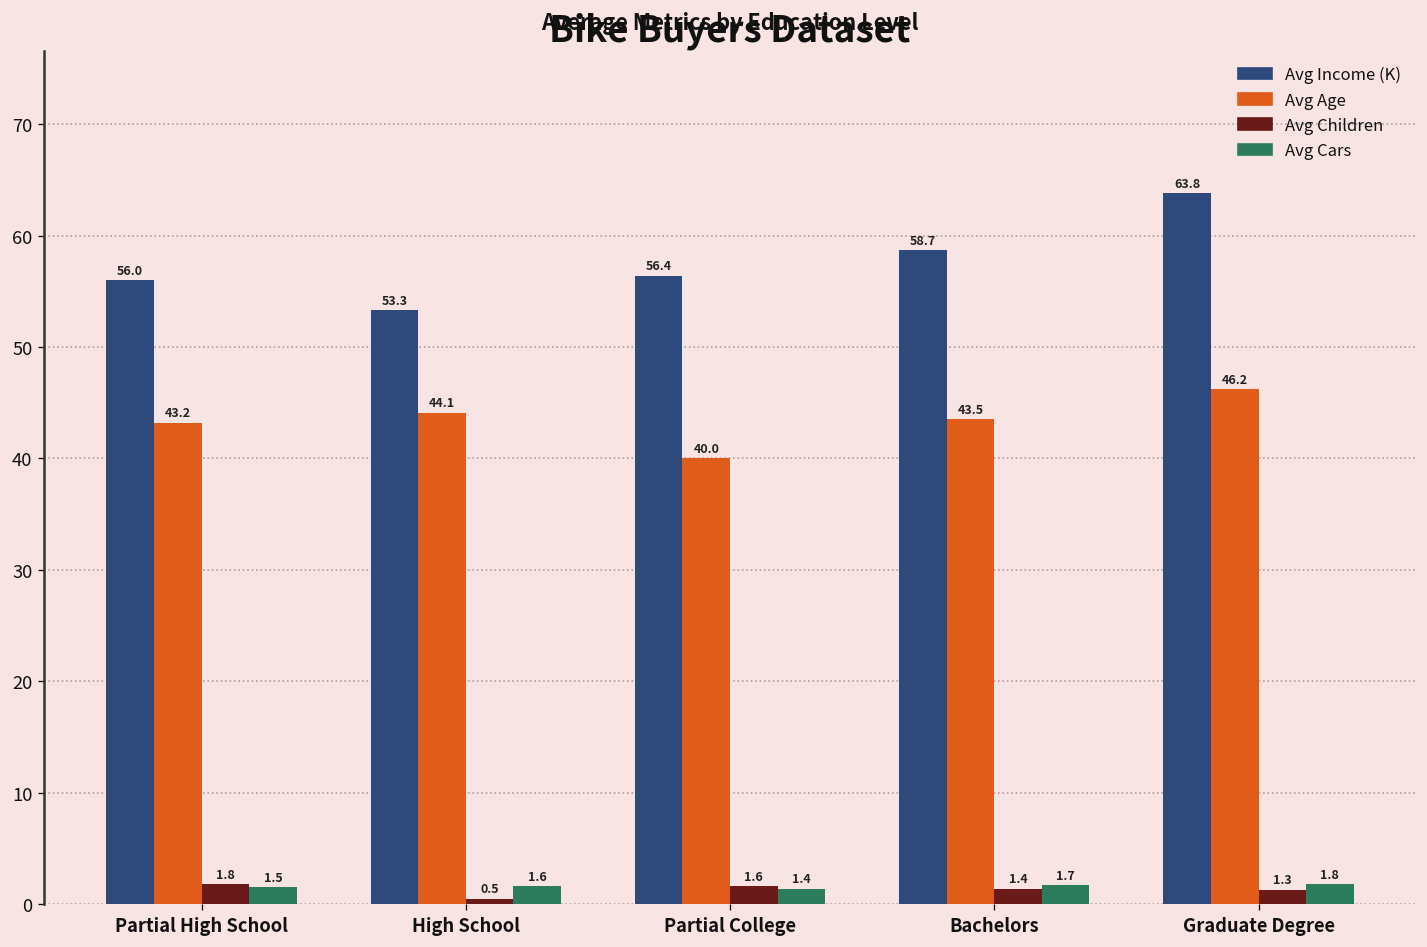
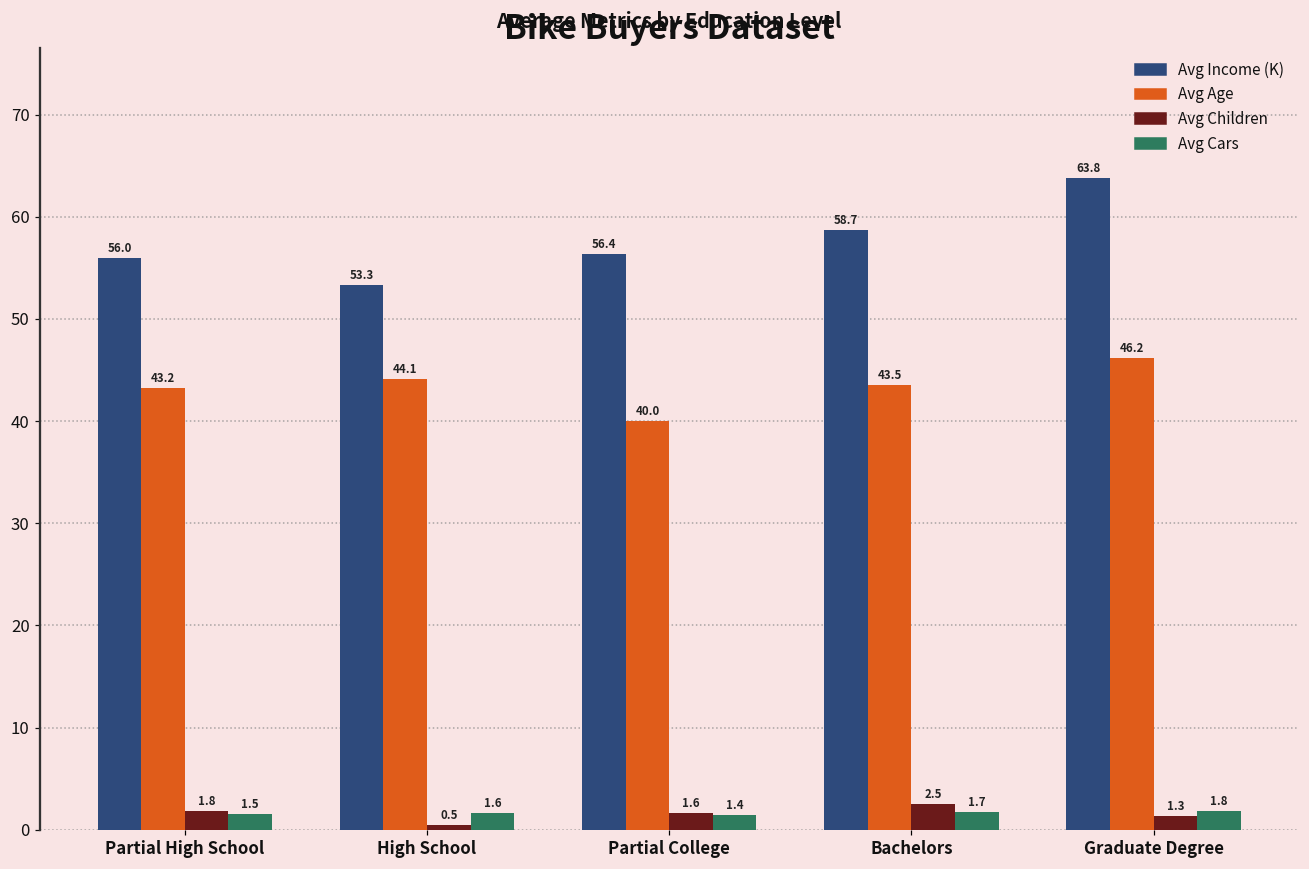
  {
    "Avg Age": {
      "Partial High School": 43.2,
      "High School": 44.1,
      "Partial College": 40.0,
      "Bachelors": 43.5,
      "Graduate Degree": 46.2
    },
    "Avg Children": {
      "Partial High School": 1.8,
      "High School": 0.5,
      "Partial College": 1.6,
-     "Bachelors": 1.4,
+     "Bachelors": 2.5,
      "Graduate Degree": 1.3
    }
  }
